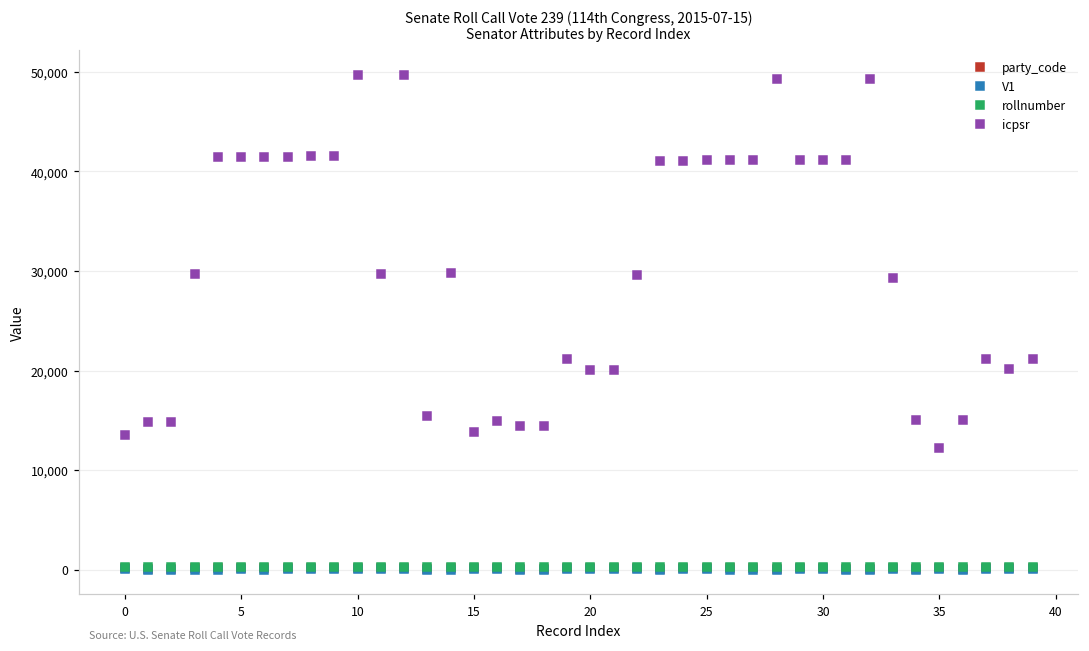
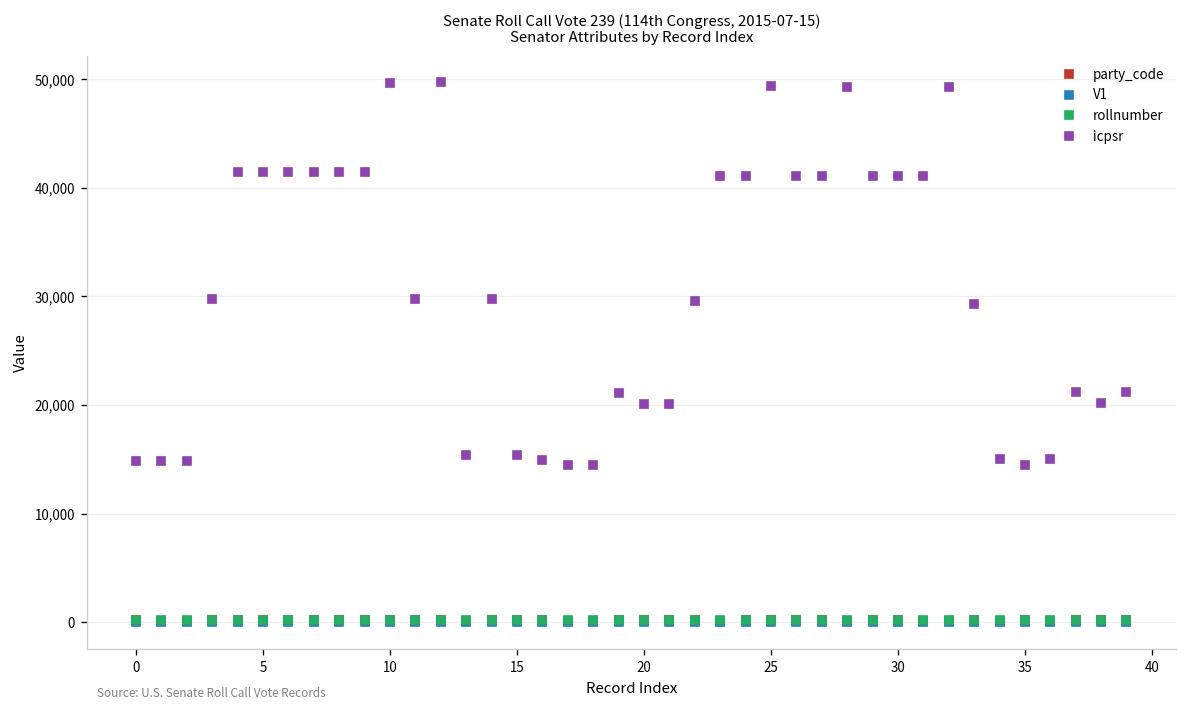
  {
    "icpsr": {
-     "0": "14,000",
+     "0": "15,000",
      "5": "42,000",
      "10": "50,000",
-     "15": "14,000",
+     "15": "15,000",
      "20": "20,000",
-     "25": "41,000",
+     "25": "49,000",
      "30": "41,000",
-     "35": "12,000"
+     "35": "15,000"
    }
  }
